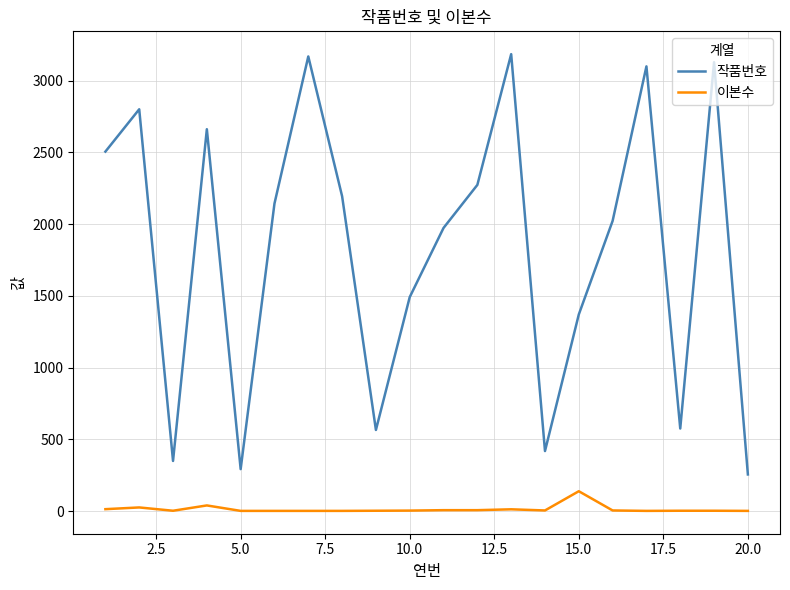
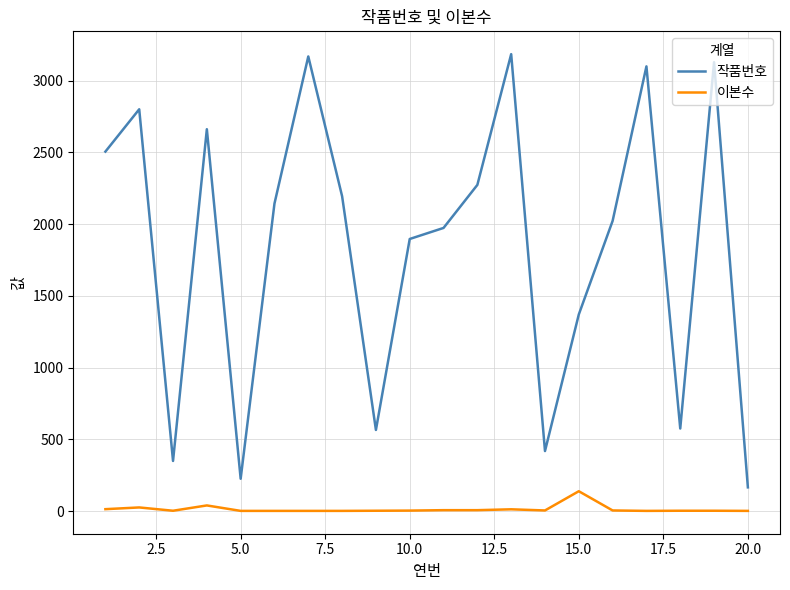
  {
    "작품번호": {
-     "5.0": 290,
-     "10.0": 1490,
+     "5.0": 230,
+     "10.0": 1900,
      "15.0": 1370,
-     "20.0": 260
+     "20.0": 170
    },
    "이본수": {
      "5.0": 0,
      "10.0": 0,
      "15.0": 140,
      "20.0": 0
    }
  }
